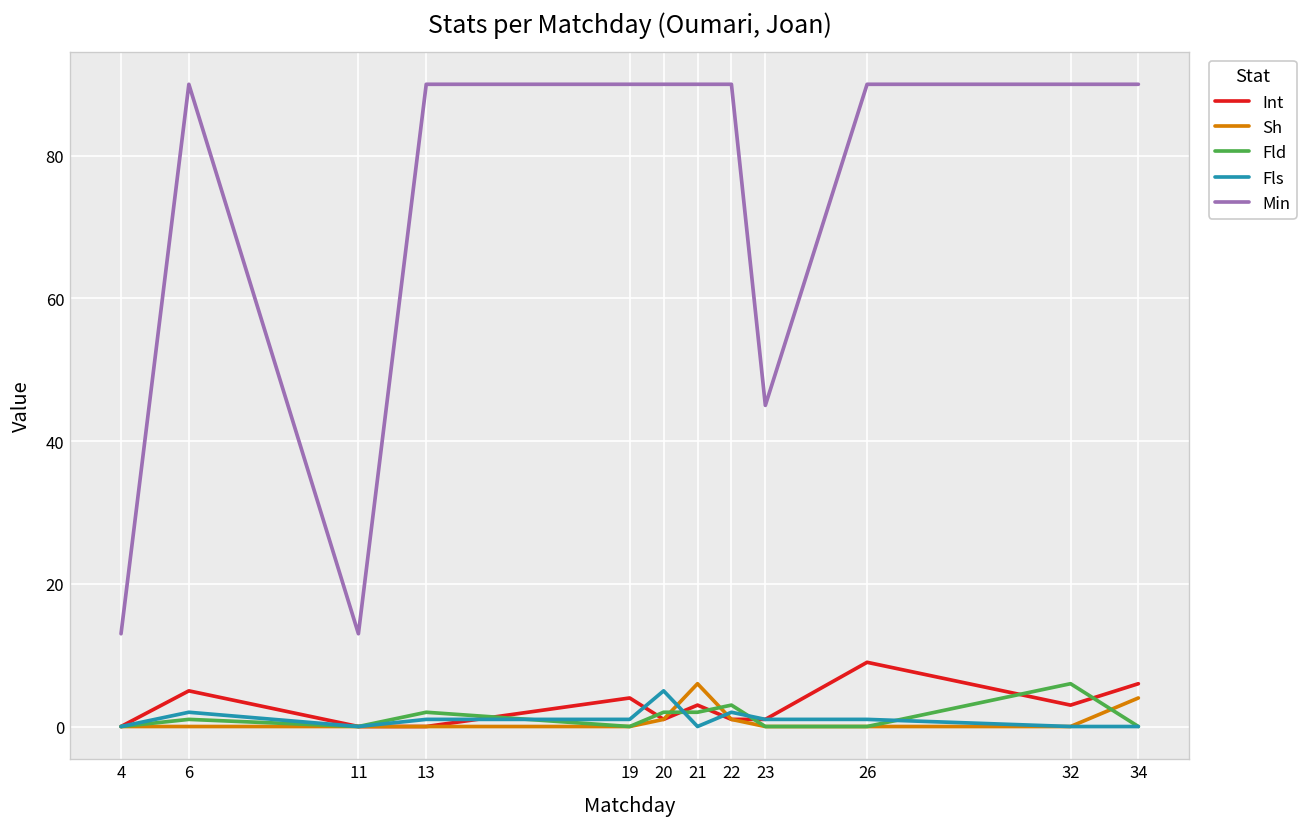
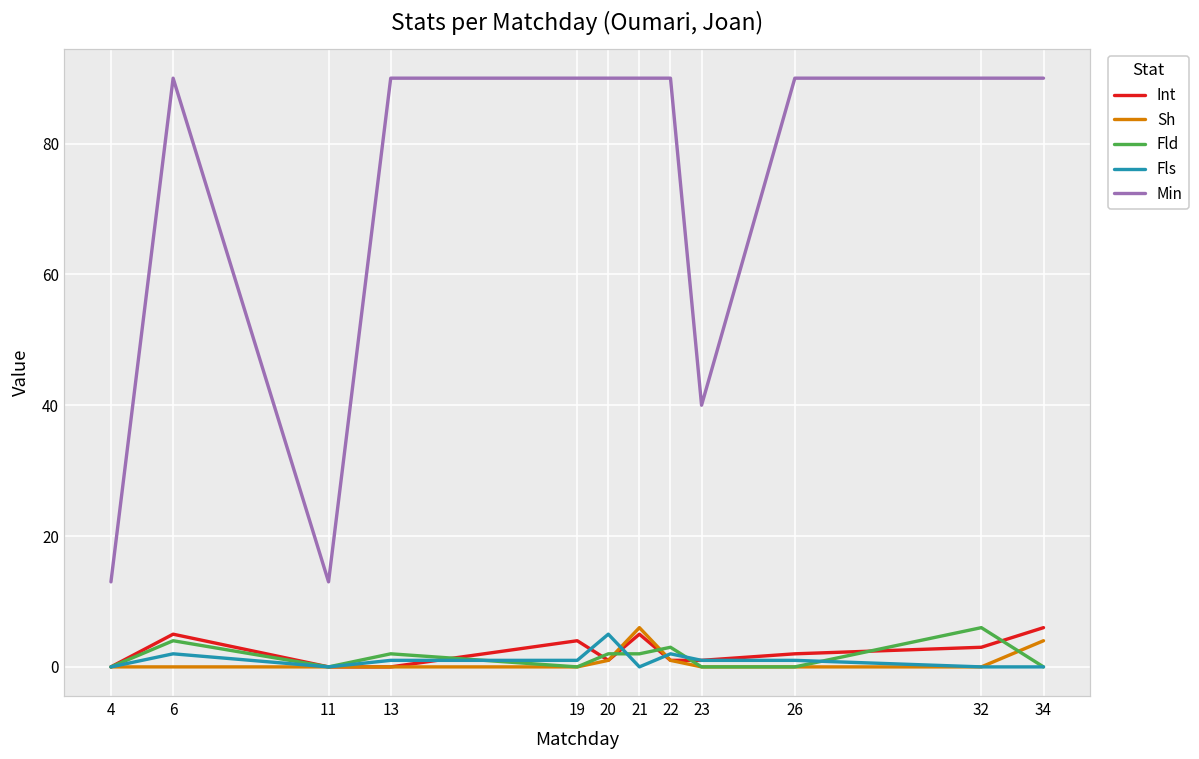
  {
    "Int": {
      "6": 5,
      "19": 4,
-     "21": 3,
-     "26": 9,
+     "21": 5,
+     "26": 2,
      "32": 3,
      "34": 6
    },
    "Sh": {
      "6": 0,
      "21": 6,
      "34": 4
    },
    "Fld": {
-     "6": 1,
+     "6": 4,
      "13": 2,
      "20": 2,
      "21": 2,
      "22": 3,
      "32": 6
    },
    "Fls": {
      "6": 2,
      "13": 1,
      "19": 1,
      "20": 5,
      "21": 0,
      "22": 2,
      "26": 1
    },
    "Min": {
      "4": 13,
      "6": 90,
      "11": 13,
      "13": 90,
      "19": 90,
      "20": 90,
      "21": 90,
      "22": 90,
-     "23": 45,
+     "23": 40,
      "26": 90,
      "32": 90,
      "34": 90
    }
  }
